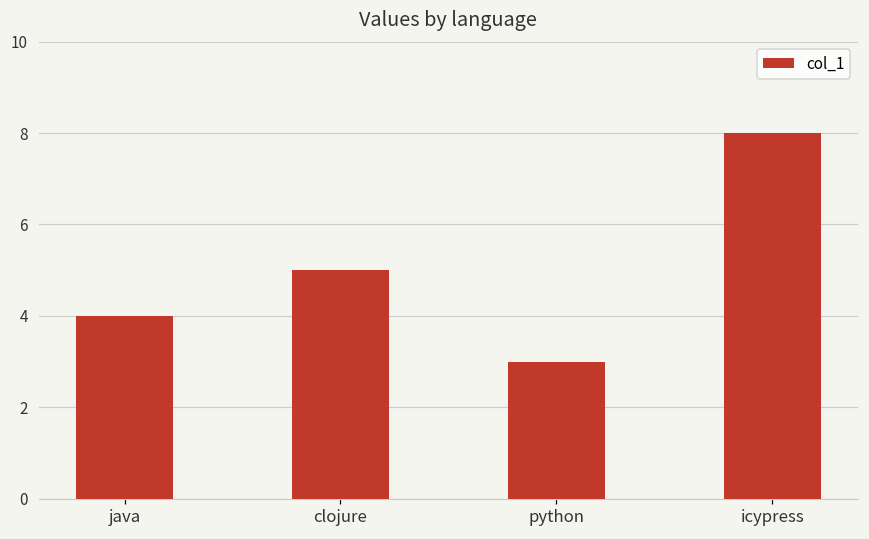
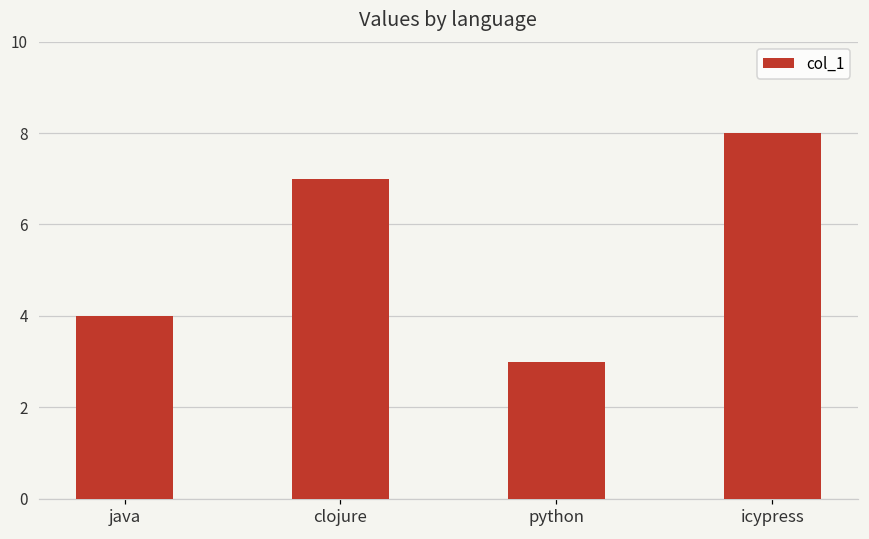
  {
    "java": 4,
-   "clojure": 5,
+   "clojure": 7,
    "python": 3,
    "icypress": 8
  }
